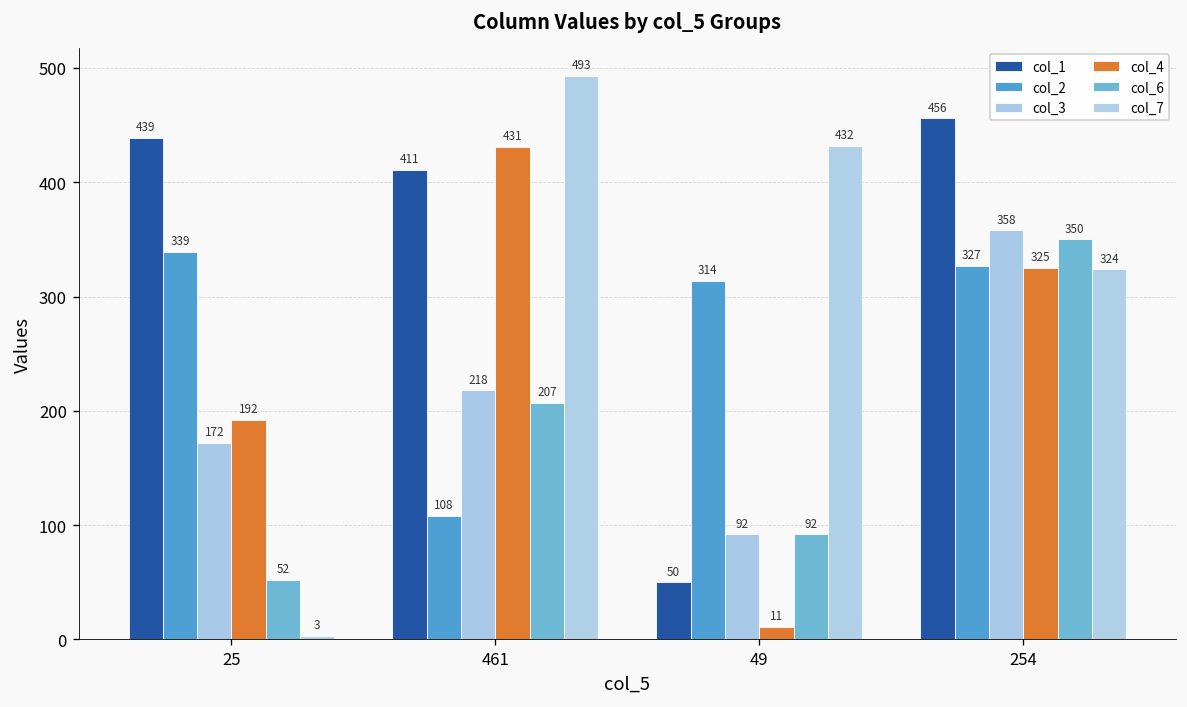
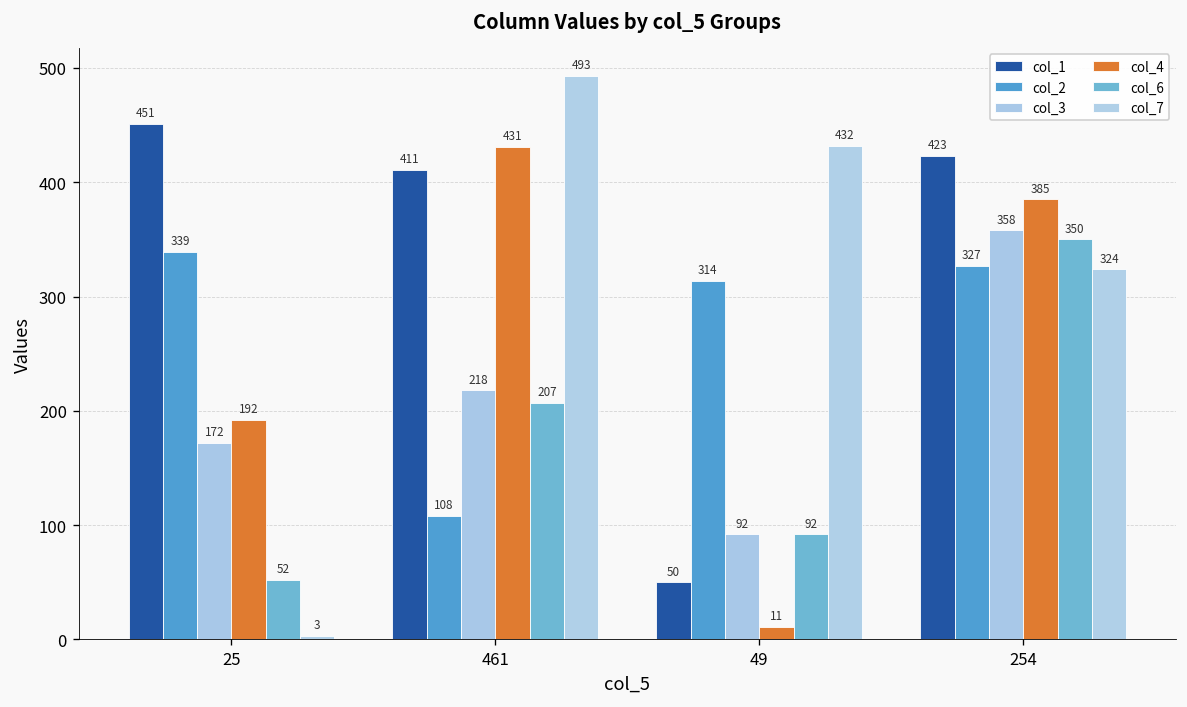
  {
    "col_1": {
-     "25": 439,
+     "25": 451,
      "461": 411,
      "49": 50,
-     "254": 456
+     "254": 423
    },
    "col_4": {
      "25": 192,
      "461": 431,
      "49": 11,
-     "254": 325
+     "254": 385
    }
  }
